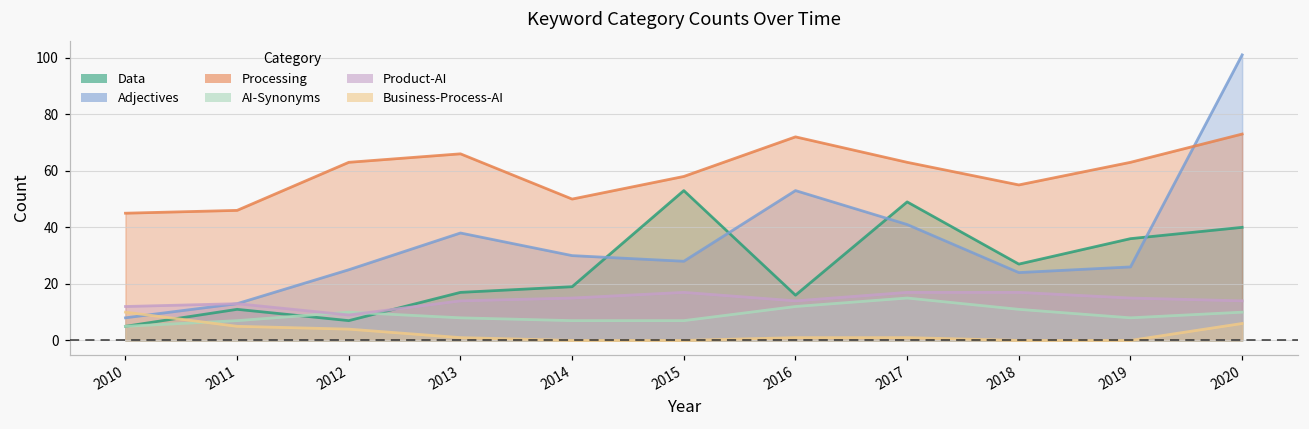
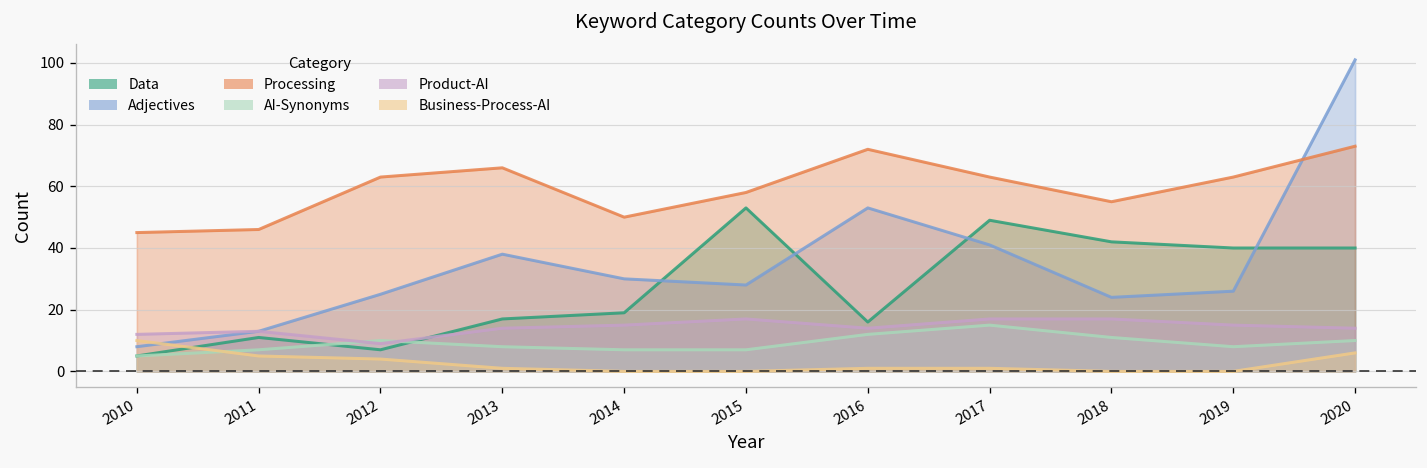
  {
    "Data": {
      "2011": 11,
      "2012": 7,
      "2013": 17,
      "2014": 19,
      "2015": 53,
      "2016": 16,
      "2017": 49,
-     "2018": 27,
-     "2019": 36,
+     "2018": 42,
+     "2019": 40,
      "2020": 40
    }
  }
